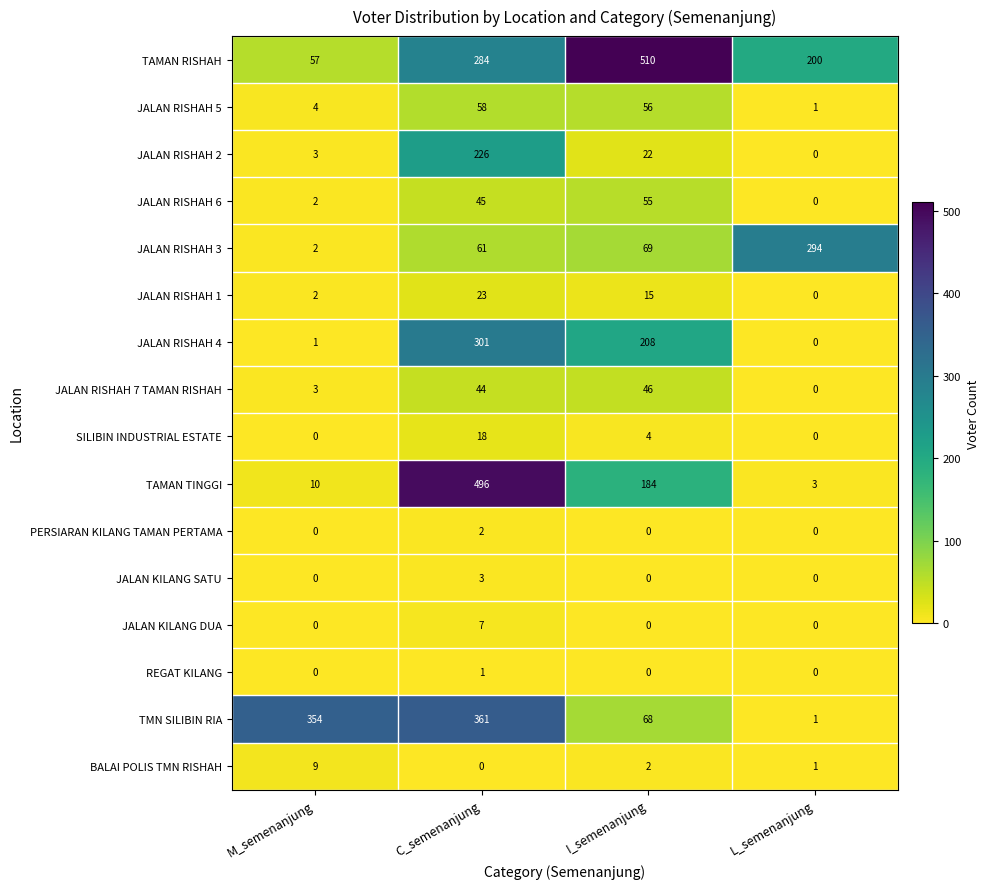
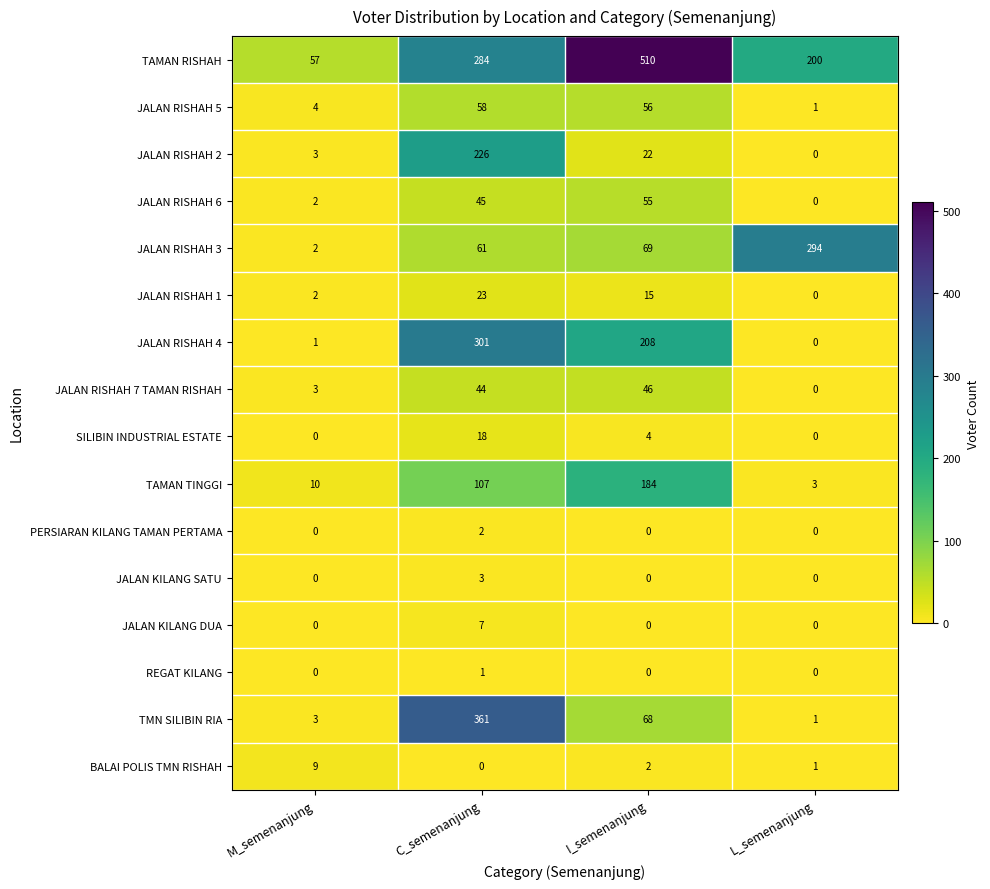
  {
    "TAMAN RISHAH": {
      "M_semenanjung": 57,
      "C_semenanjung": 284,
      "I_semenanjung": 510,
      "L_semenanjung": 200
    },
    "JALAN RISHAH 5": {
      "M_semenanjung": 4,
      "C_semenanjung": 58,
      "I_semenanjung": 56,
      "L_semenanjung": 1
    },
    "JALAN RISHAH 2": {
      "M_semenanjung": 3,
      "C_semenanjung": 226,
      "I_semenanjung": 22,
      "L_semenanjung": 0
    },
    "JALAN RISHAH 6": {
      "M_semenanjung": 2,
      "C_semenanjung": 45,
      "I_semenanjung": 55,
      "L_semenanjung": 0
    },
    "JALAN RISHAH 3": {
      "M_semenanjung": 2,
      "C_semenanjung": 61,
      "I_semenanjung": 69,
      "L_semenanjung": 294
    },
    "JALAN RISHAH 1": {
      "M_semenanjung": 2,
      "C_semenanjung": 23,
      "I_semenanjung": 15,
      "L_semenanjung": 0
    },
    "JALAN RISHAH 4": {
      "M_semenanjung": 1,
      "C_semenanjung": 301,
      "I_semenanjung": 208,
      "L_semenanjung": 0
    },
    "JALAN RISHAH 7 TAMAN RISHAH": {
      "M_semenanjung": 3,
      "C_semenanjung": 44,
      "I_semenanjung": 46,
      "L_semenanjung": 0
    },
    "SILIBIN INDUSTRIAL ESTATE": {
      "M_semenanjung": 0,
      "C_semenanjung": 18,
      "I_semenanjung": 4,
      "L_semenanjung": 0
    },
    "TAMAN TINGGI": {
      "M_semenanjung": 10,
-     "C_semenanjung": 496,
+     "C_semenanjung": 107,
      "I_semenanjung": 184,
      "L_semenanjung": 3
    },
    "PERSIARAN KILANG TAMAN PERTAMA": {
      "M_semenanjung": 0,
      "C_semenanjung": 2,
      "I_semenanjung": 0,
      "L_semenanjung": 0
    },
    "JALAN KILANG SATU": {
      "M_semenanjung": 0,
      "C_semenanjung": 3,
      "I_semenanjung": 0,
      "L_semenanjung": 0
    },
    "JALAN KILANG DUA": {
      "M_semenanjung": 0,
      "C_semenanjung": 7,
      "I_semenanjung": 0,
      "L_semenanjung": 0
    },
    "REGAT KILANG": {
      "M_semenanjung": 0,
      "C_semenanjung": 1,
      "I_semenanjung": 0,
      "L_semenanjung": 0
    },
    "TMN SILIBIN RIA": {
-     "M_semenanjung": 354,
+     "M_semenanjung": 3,
      "C_semenanjung": 361,
      "I_semenanjung": 68,
      "L_semenanjung": 1
    },
    "BALAI POLIS TMN RISHAH": {
      "M_semenanjung": 9,
      "C_semenanjung": 0,
      "I_semenanjung": 2,
      "L_semenanjung": 1
    }
  }
